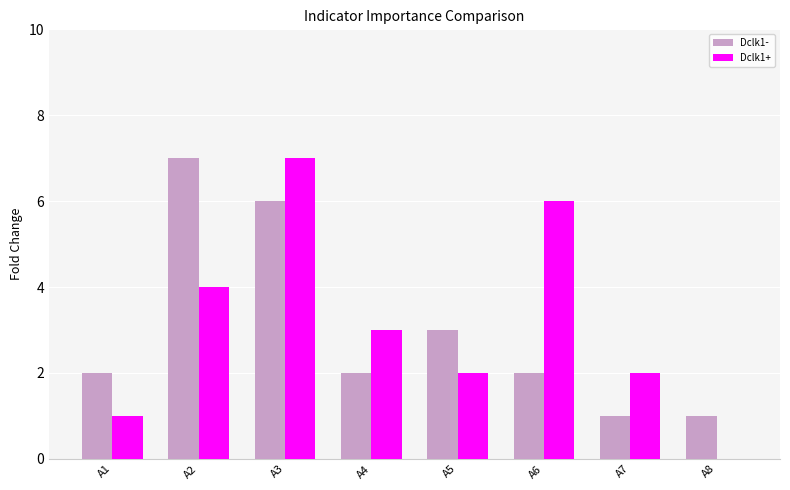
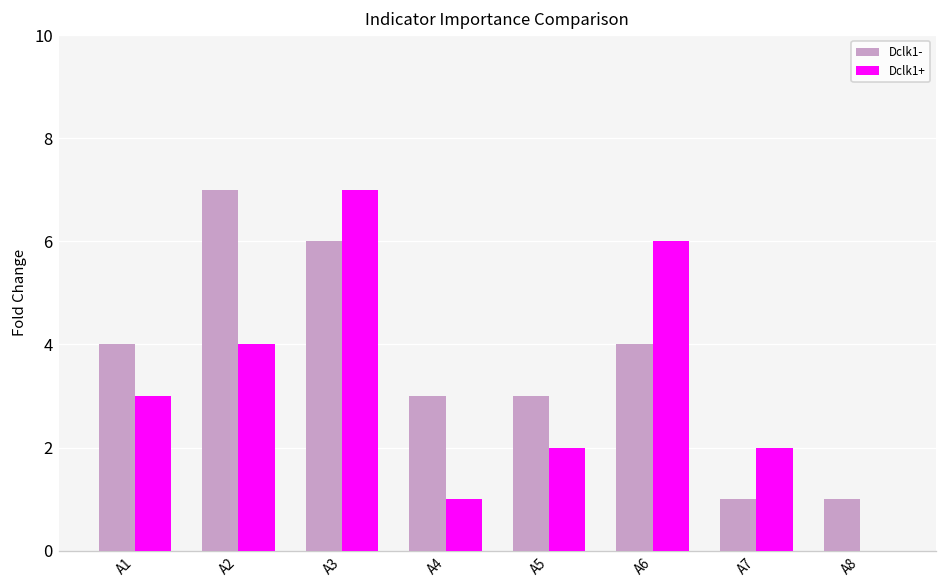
  {
    "Dclk1-": {
-     "A1": 2,
+     "A1": 4,
      "A2": 7,
      "A3": 6,
-     "A4": 2,
+     "A4": 3,
      "A5": 3,
-     "A6": 2,
+     "A6": 4,
      "A7": 1,
      "A8": 1
    },
    "Dclk1+": {
-     "A1": 1,
+     "A1": 3,
      "A2": 4,
      "A3": 7,
-     "A4": 3,
+     "A4": 1,
      "A5": 2,
      "A6": 6,
      "A7": 2,
      "A8": 0
    }
  }
